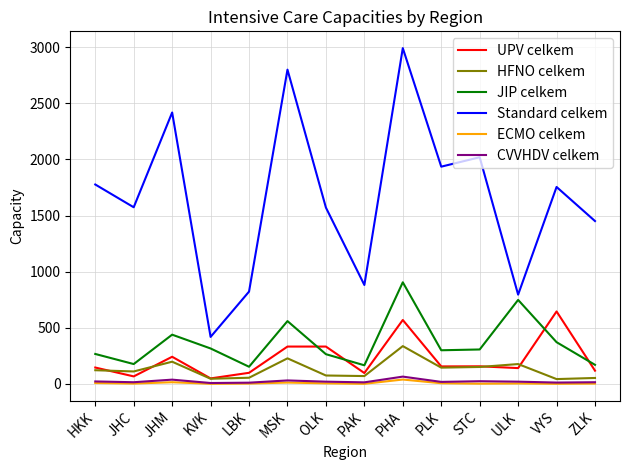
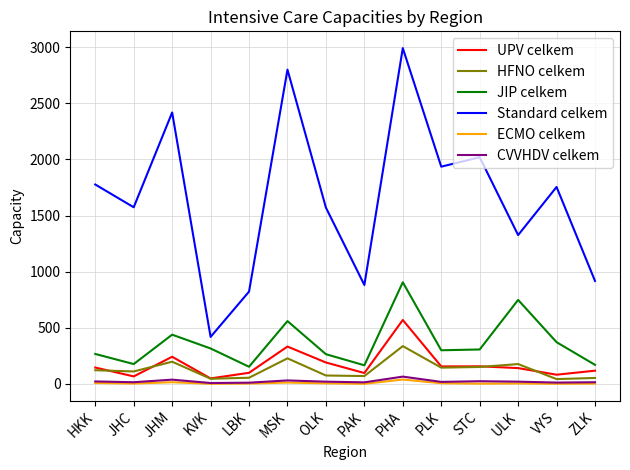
  {
    "UPV celkem": {
      "HKK": 150,
      "JHC": 70,
      "JHM": 240,
      "LBK": 100,
      "MSK": 330,
-     "OLK": 330,
+     "OLK": 190,
      "PAK": 100,
      "PHA": 570,
      "ULK": 140,
-     "VYS": 650,
+     "VYS": 80,
      "ZLK": 120
    },
    "HFNO celkem": {
      "HKK": 120,
      "JHC": 110,
      "JHM": 200,
      "LBK": 50,
      "MSK": 230,
      "OLK": 70,
      "PAK": 70,
      "PHA": 340,
      "ULK": 180,
      "VYS": 40,
      "ZLK": 50
    },
    "JIP celkem": {
      "HKK": 270,
      "JHC": 180,
      "JHM": 440,
      "KVK": 320,
      "LBK": 150,
      "MSK": 560,
      "OLK": 260,
      "PAK": 170,
      "PHA": 910,
      "PLK": 300,
      "STC": 310,
      "ULK": 750,
      "VYS": 370,
      "ZLK": 170
    },
    "Standard celkem": {
      "HKK": 1780,
      "JHC": 1570,
      "JHM": 2420,
      "KVK": 420,
      "LBK": 820,
      "MSK": 2800,
      "OLK": 1570,
      "PAK": 880,
      "PHA": 2990,
      "PLK": 1940,
-     "ULK": 800,
+     "ULK": 1330,
      "VYS": 1760,
-     "ZLK": 1450
+     "ZLK": 920
    },
    "ECMO celkem": {
      "JHM": 10,
      "PHA": 40
    },
    "CVVHDV celkem": {
      "JHM": 40,
      "PHA": 60
    }
  }
